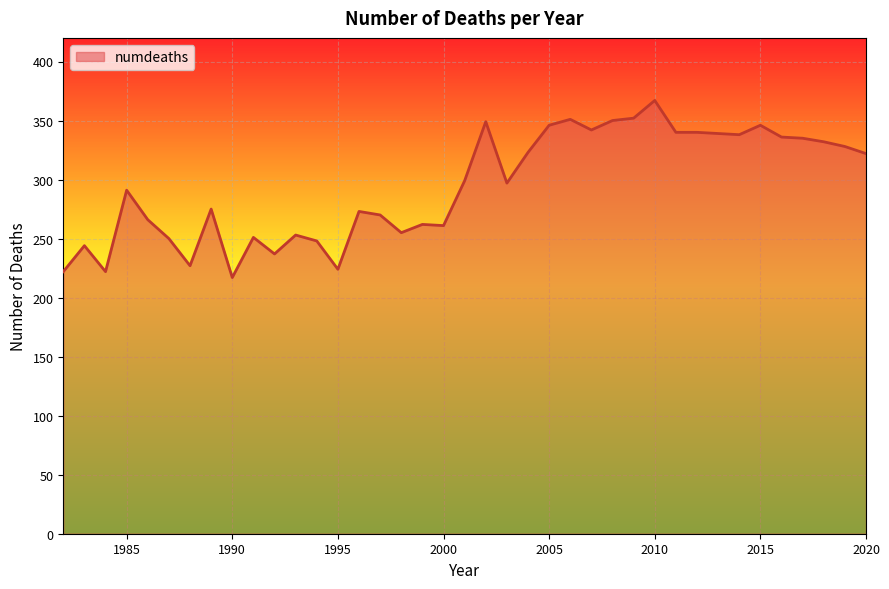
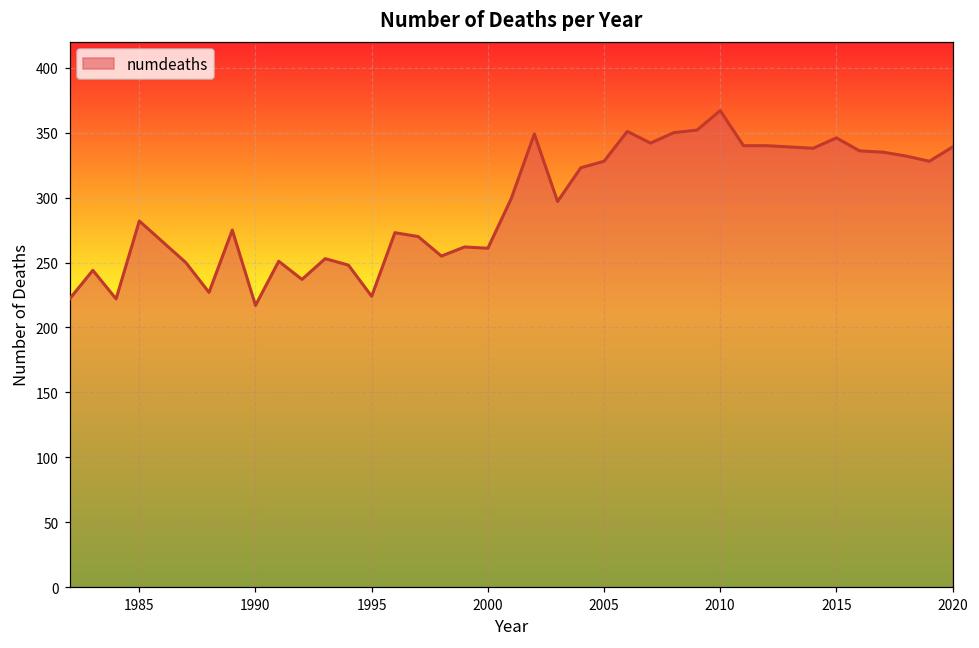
  {
-   "1985": 291,
+   "1985": 282,
    "1990": 217,
    "1995": 224,
    "2000": 261,
-   "2005": 346,
+   "2005": 328,
    "2010": 367,
    "2015": 346,
-   "2020": 322
+   "2020": 339
  }
